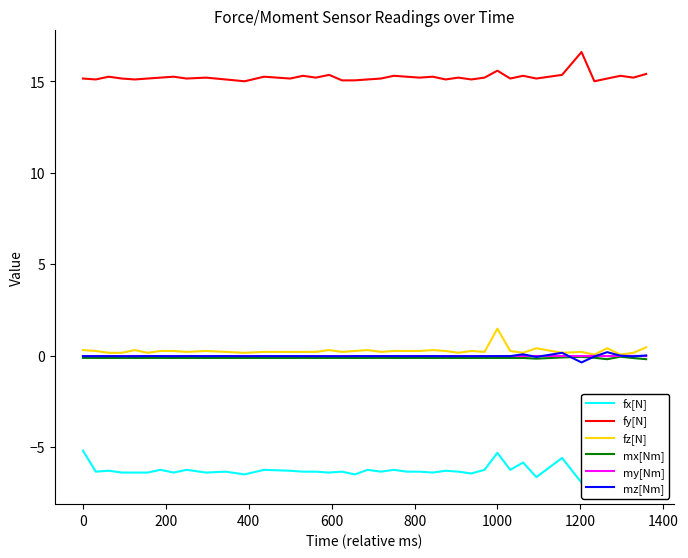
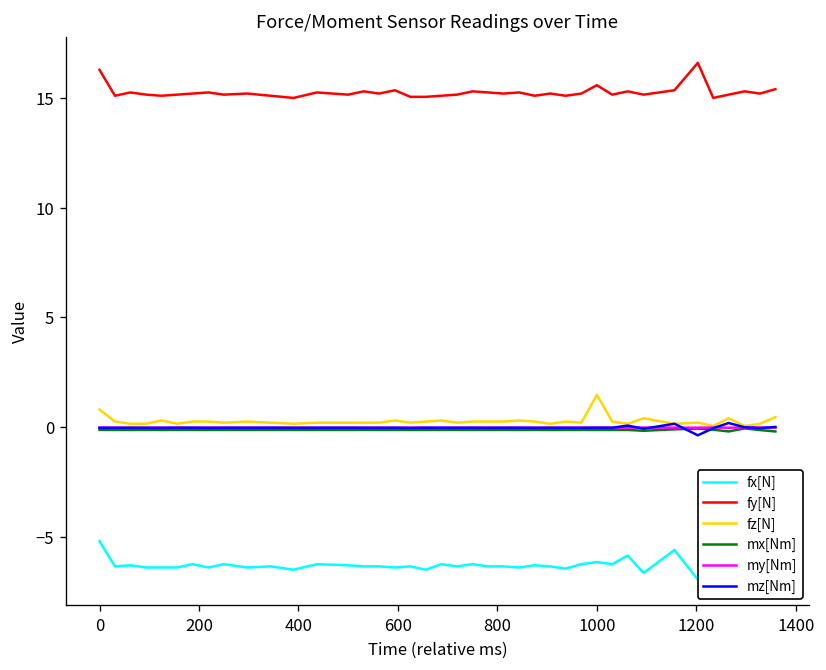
  {
    "fx[N]": {
      "0": -5.2,
-     "1000": -5.3
+     "1000": -6.2
    },
    "fy[N]": {
-     "0": 15.2,
+     "0": 16.3,
      "1000": 15.6
    },
    "fz[N]": {
-     "0": 0.3,
+     "0": 0.8,
      "1000": 1.5
    }
  }
